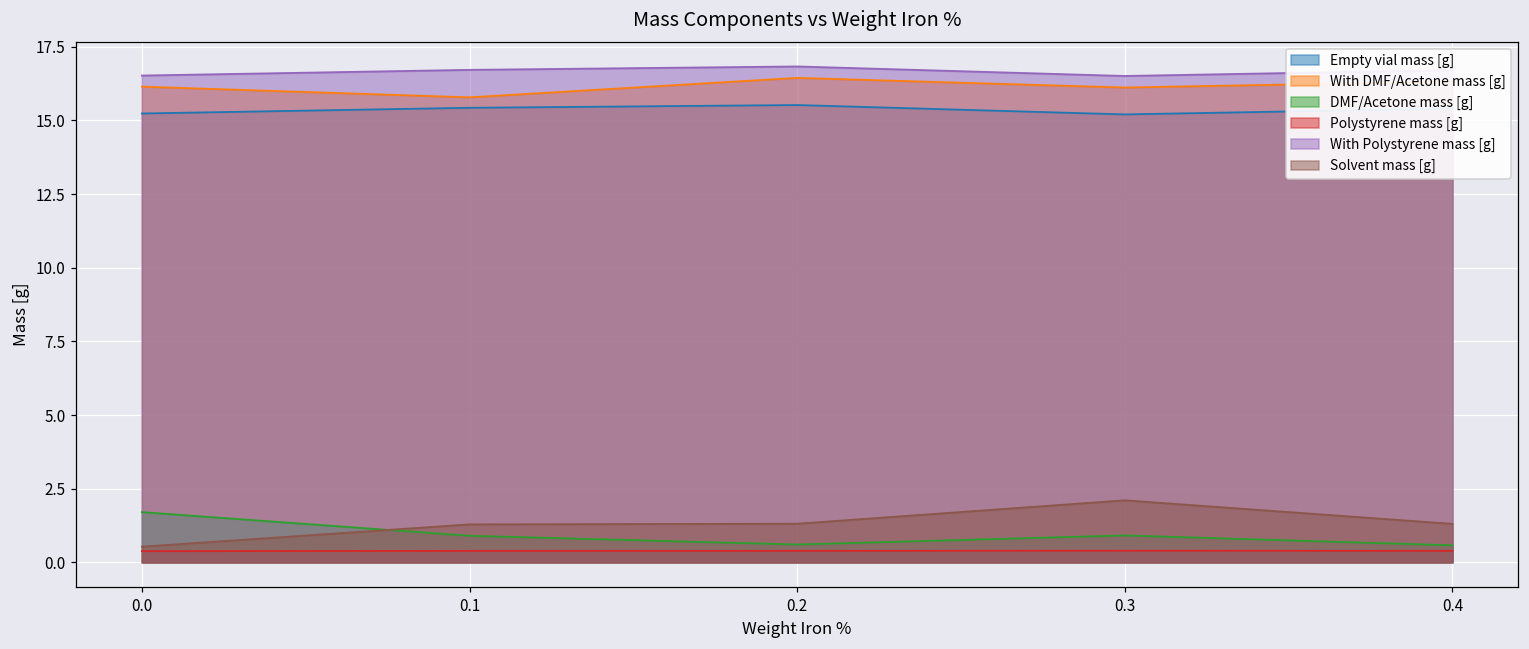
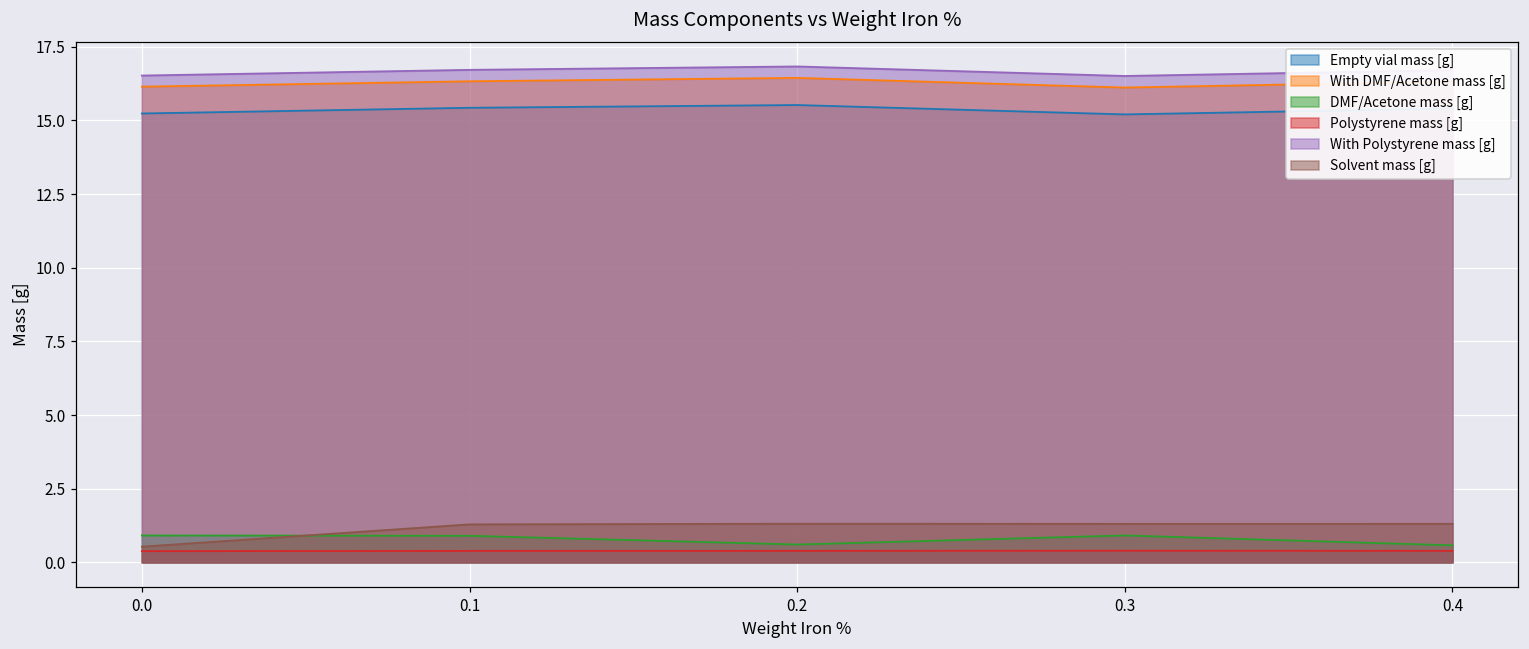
  {
    "Empty vial mass [g]": {
      "0.0": 15.2,
      "0.1": 15.4,
      "0.2": 15.5,
      "0.3": 15.2
    },
    "With DMF/Acetone mass [g]": {
      "0.0": 16.1,
-     "0.1": 15.8,
+     "0.1": 16.3,
      "0.2": 16.4,
      "0.3": 16.1
    },
    "DMF/Acetone mass [g]": {
-     "0.0": 1.7,
+     "0.0": 0.9,
      "0.1": 0.9,
      "0.2": 0.6,
      "0.3": 0.9,
      "0.4": 0.6
    },
    "Polystyrene mass [g]": {
      "0.0": 0.4,
      "0.1": 0.4,
      "0.2": 0.4,
      "0.3": 0.4,
      "0.4": 0.4
    },
    "With Polystyrene mass [g]": {
      "0.0": 16.5,
      "0.1": 16.7,
      "0.2": 16.8,
      "0.3": 16.5
    },
    "Solvent mass [g]": {
      "0.0": 0.5,
      "0.1": 1.3,
      "0.2": 1.3,
-     "0.3": 2.1,
+     "0.3": 1.3,
      "0.4": 1.3
    }
  }
